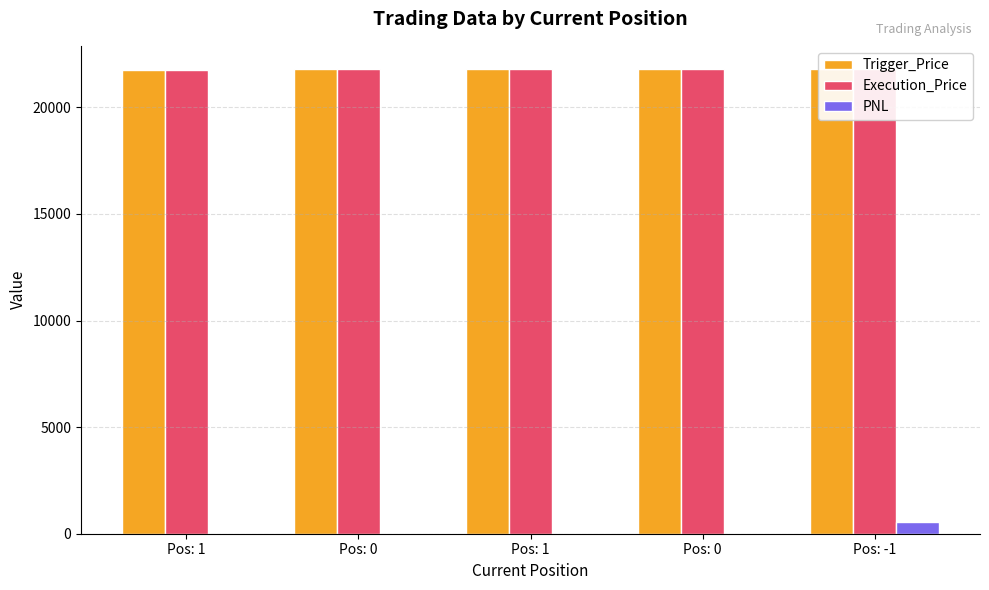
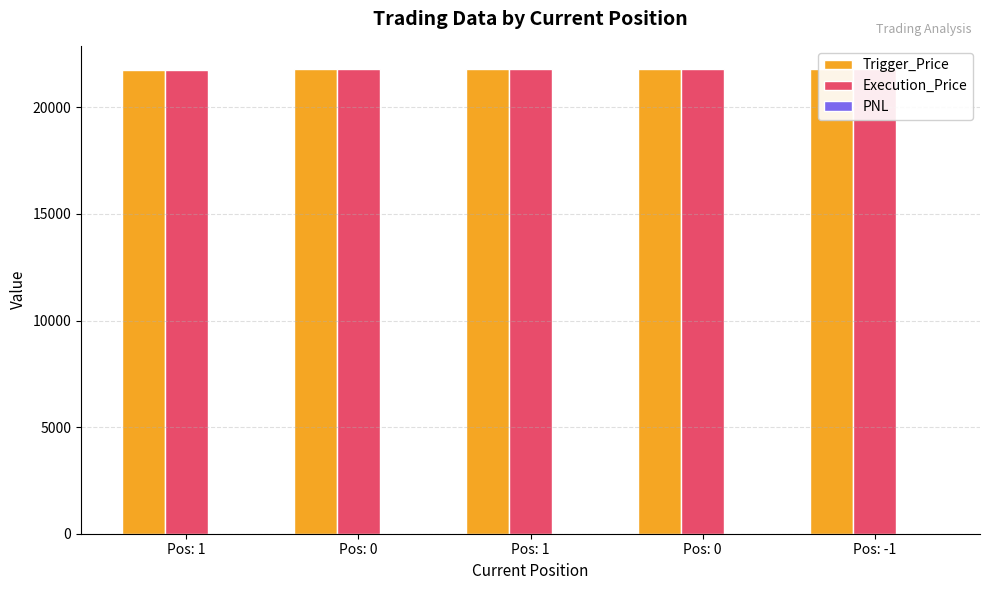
  {
    "PNL": {
-     "Pos: -1": 600
+     "Pos: -1": 0
    }
  }
